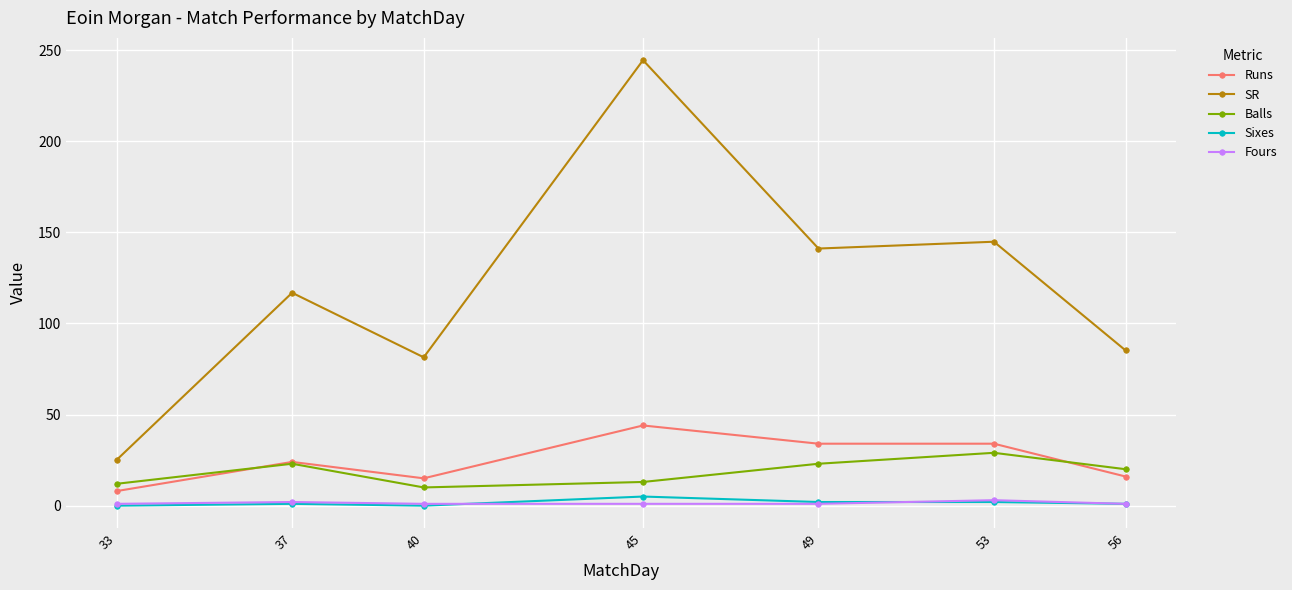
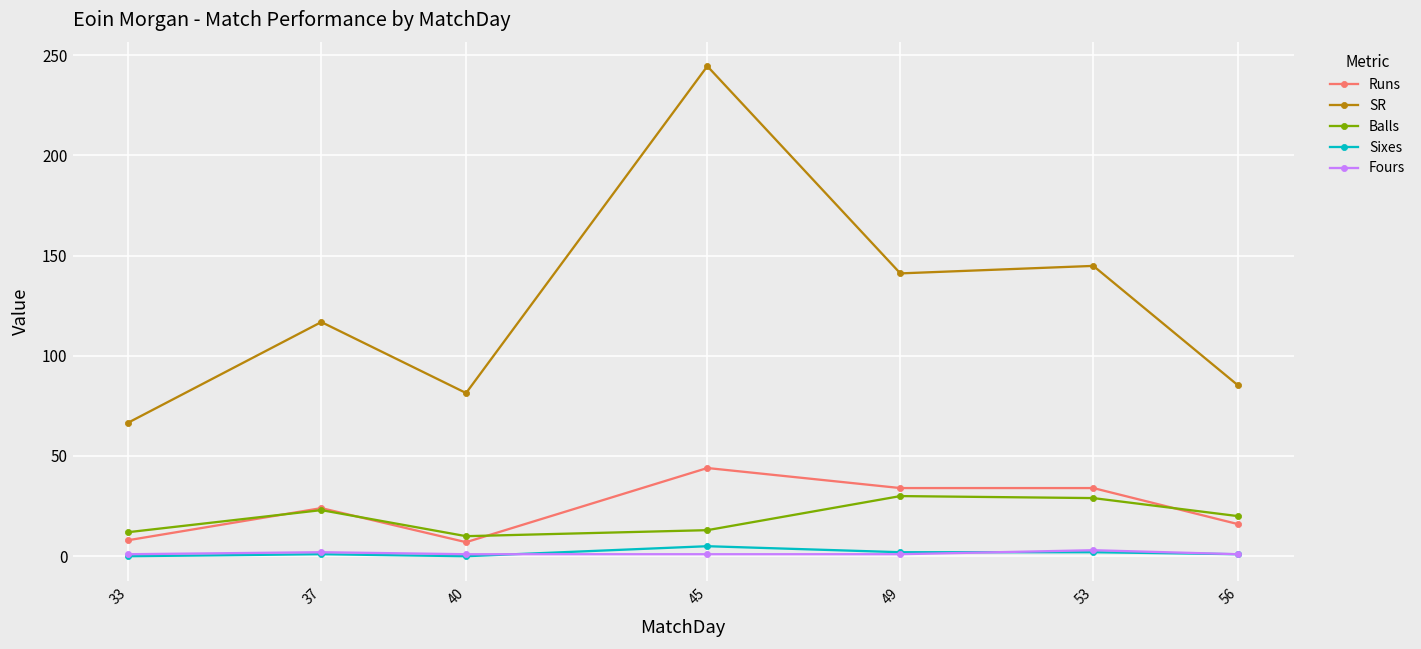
  {
    "Runs": {
      "33": 8,
-     "40": 15,
+     "40": 7,
      "45": 44,
      "49": 34,
      "53": 34,
      "56": 16
    },
    "SR": {
-     "33": 25,
+     "33": 67,
      "37": 117,
      "40": 81,
      "45": 244,
      "49": 141,
      "53": 145,
      "56": 85
    },
    "Balls": {
      "33": 12,
      "40": 10,
      "45": 13,
-     "49": 23,
+     "49": 30,
      "53": 29,
      "56": 20
    },
    "Sixes": {
      "45": 5
    },
    "Fours": {
      "45": 1
    }
  }
